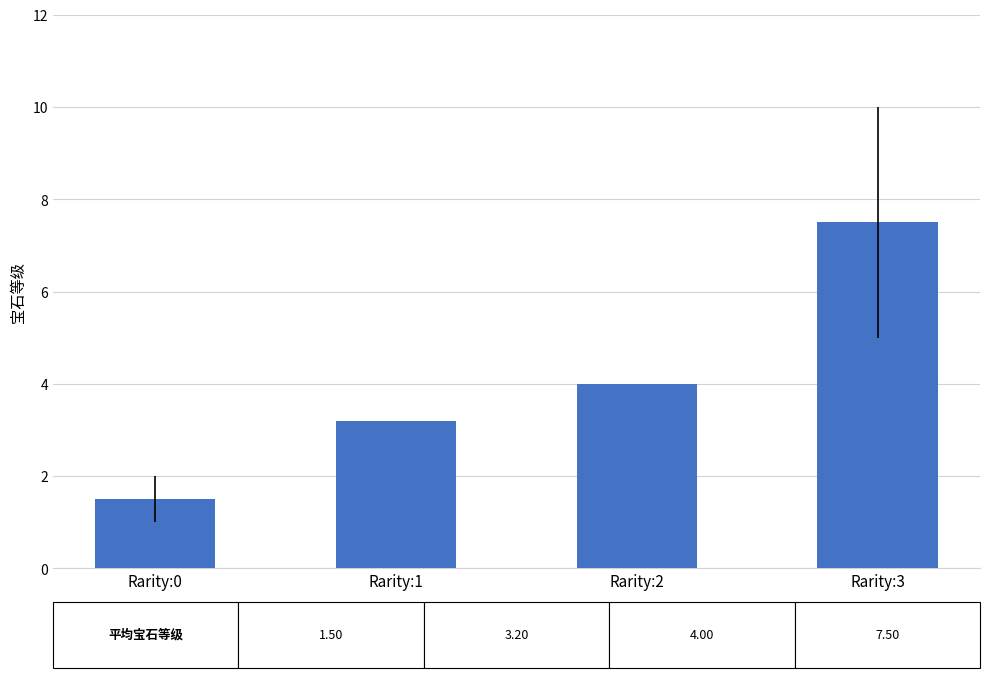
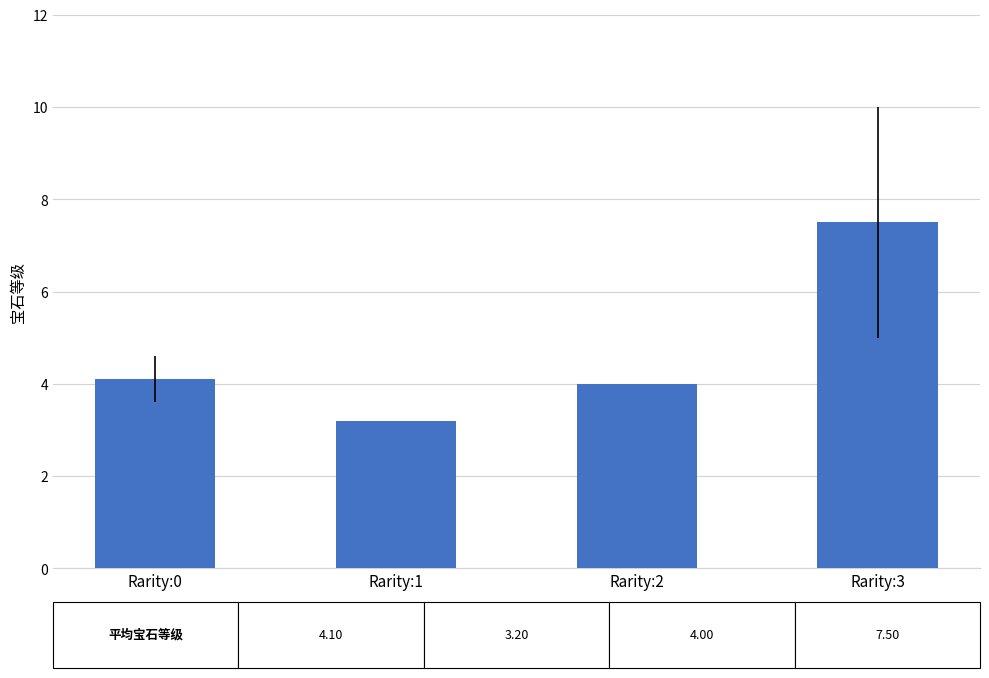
  {
-   "Rarity:0": 1.50
+   "Rarity:0": 4.10
  }
